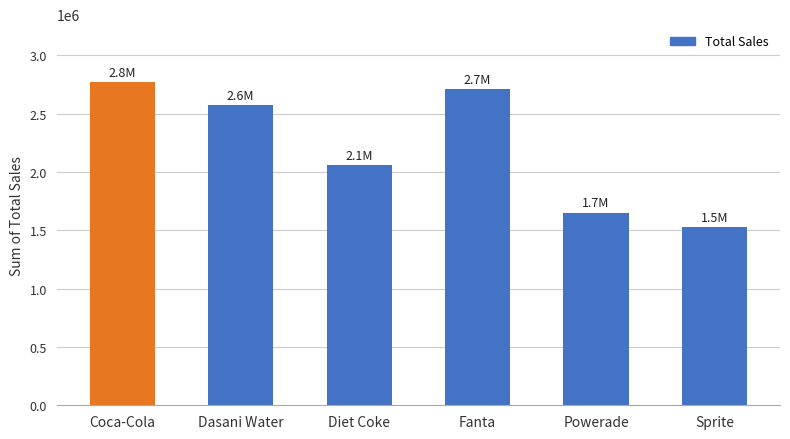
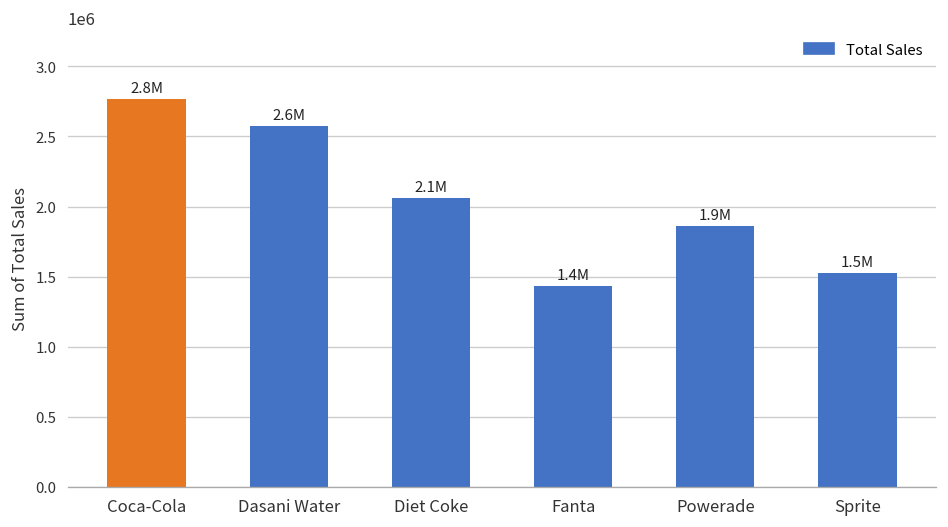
  {
    "Coca-Cola": "2.8M",
    "Dasani Water": "2.6M",
    "Diet Coke": "2.1M",
-   "Fanta": "2.7M",
-   "Powerade": "1.7M",
+   "Fanta": "1.4M",
+   "Powerade": "1.9M",
    "Sprite": "1.5M"
  }
